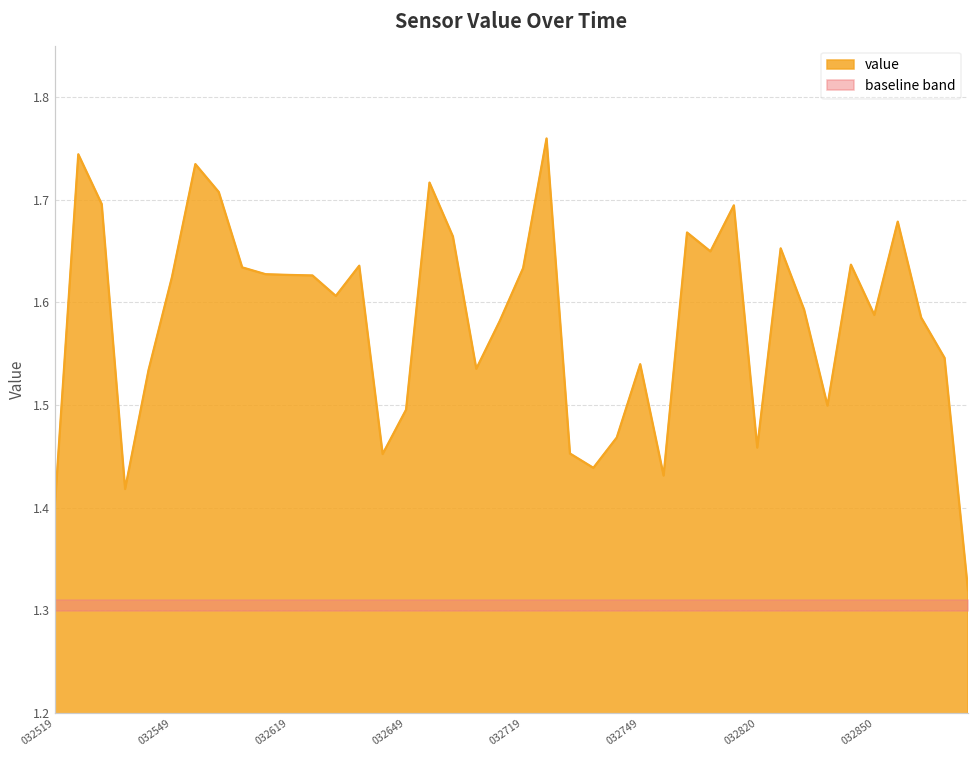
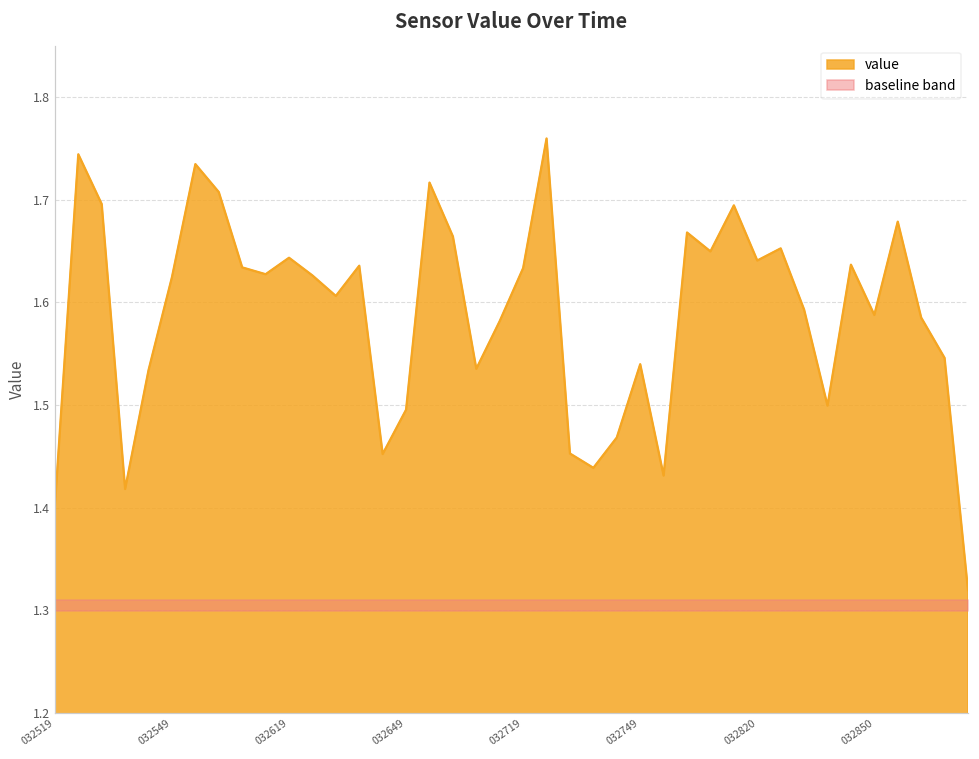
  {
    "value": {
      "032519": 1.40,
      "032549": 1.62,
-     "032619": 1.63,
+     "032619": 1.64,
      "032649": 1.50,
      "032719": 1.63,
      "032749": 1.54,
-     "032820": 1.46,
+     "032820": 1.64,
      "032850": 1.59
    },
    "baseline band": {
      "032519": 1.31,
      "032549": 1.31,
      "032619": 1.31,
      "032649": 1.31,
      "032719": 1.31,
      "032749": 1.31,
      "032820": 1.31,
      "032850": 1.31
    }
  }
